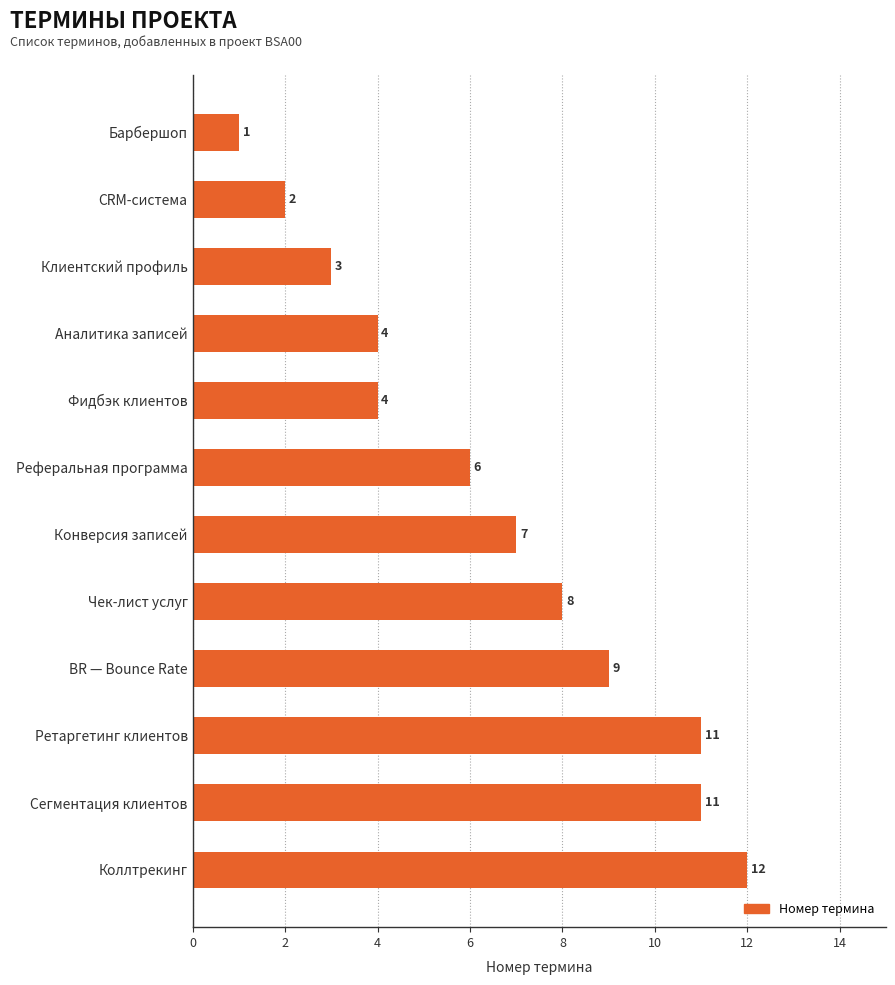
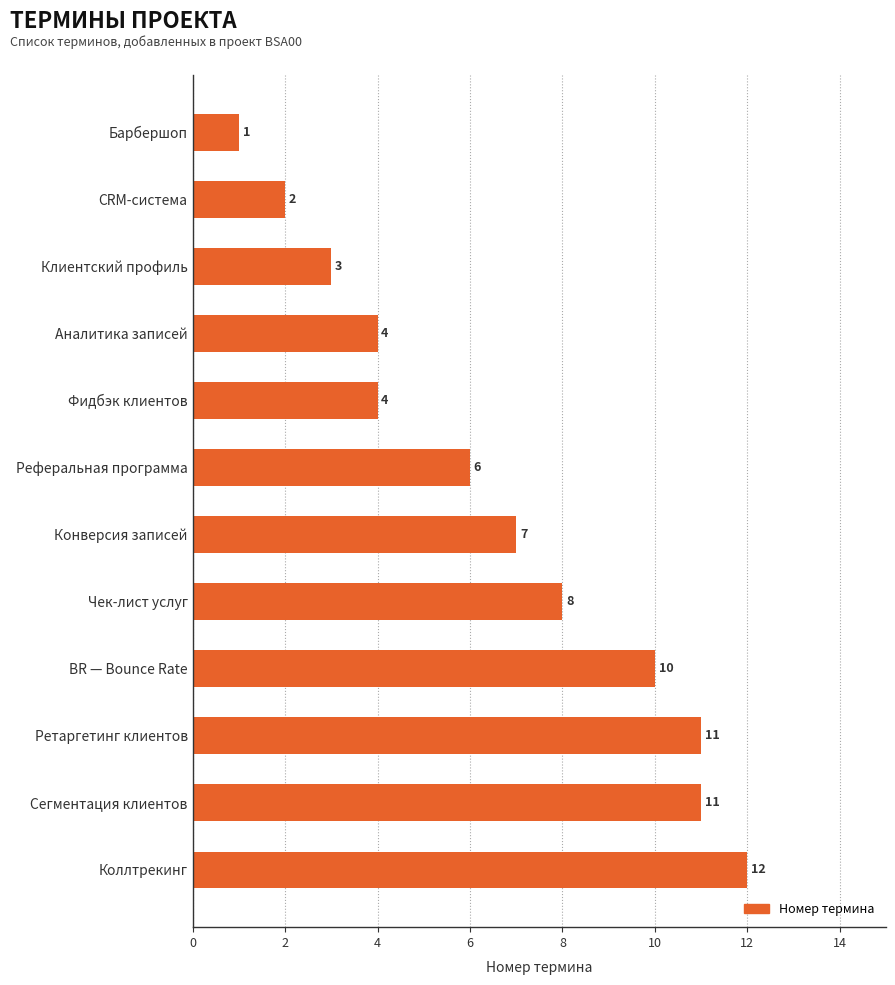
  {
    "Барбершоп": 1,
    "CRM-система": 2,
    "Клиентский профиль": 3,
    "Аналитика записей": 4,
    "Фидбэк клиентов": 4,
    "Реферальная программа": 6,
    "Конверсия записей": 7,
    "Чек-лист услуг": 8,
-   "BR — Bounce Rate": 9,
+   "BR — Bounce Rate": 10,
    "Ретаргетинг клиентов": 11,
    "Сегментация клиентов": 11,
    "Коллтрекинг": 12
  }
